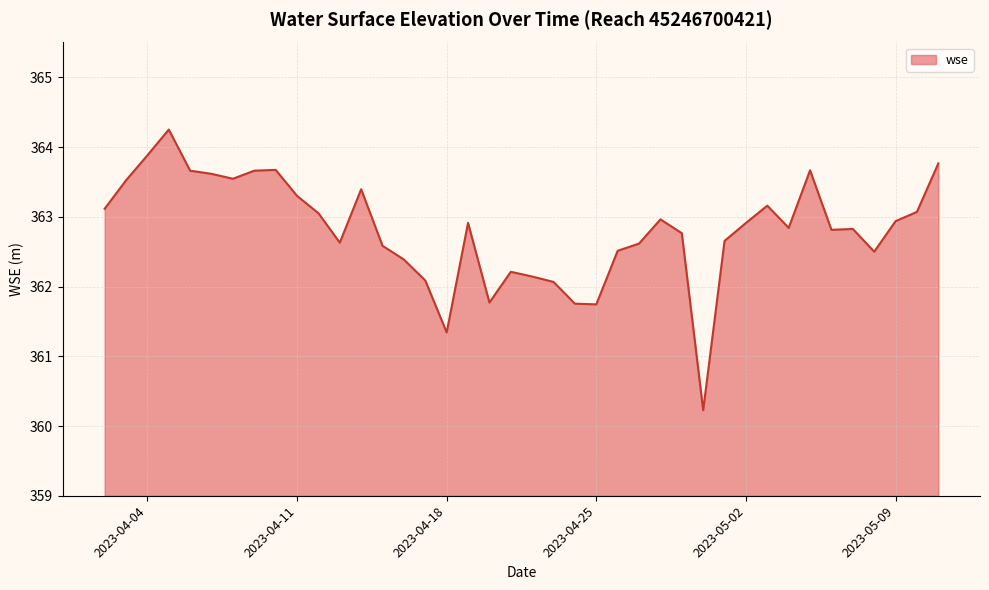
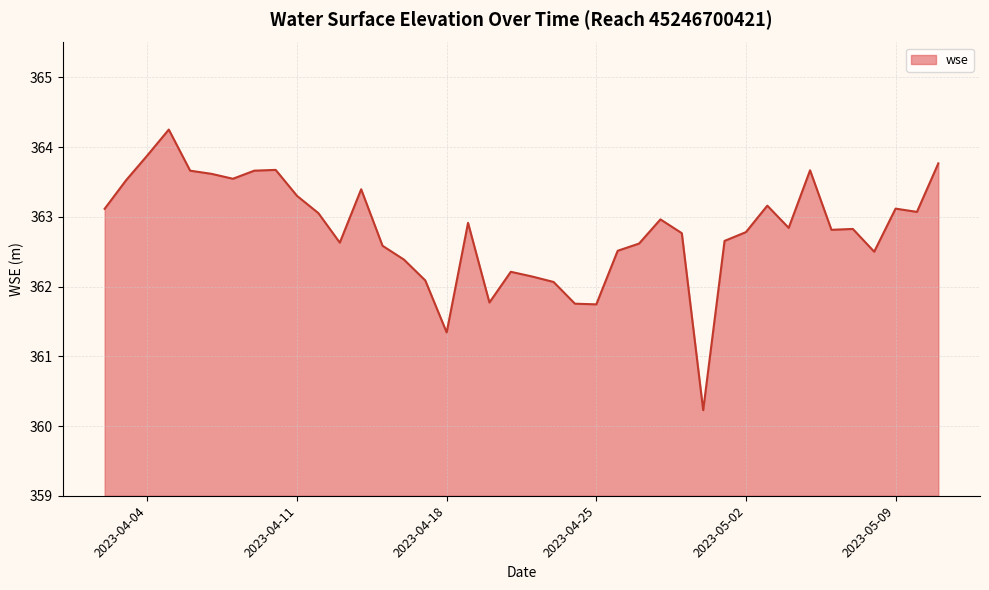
  {
    "2023-04-04": 363.9,
    "2023-04-11": 363.3,
    "2023-04-18": 361.3,
    "2023-04-25": 361.7,
-   "2023-05-02": 362.9,
-   "2023-05-09": 362.9
+   "2023-05-02": 362.8,
+   "2023-05-09": 363.1
  }
